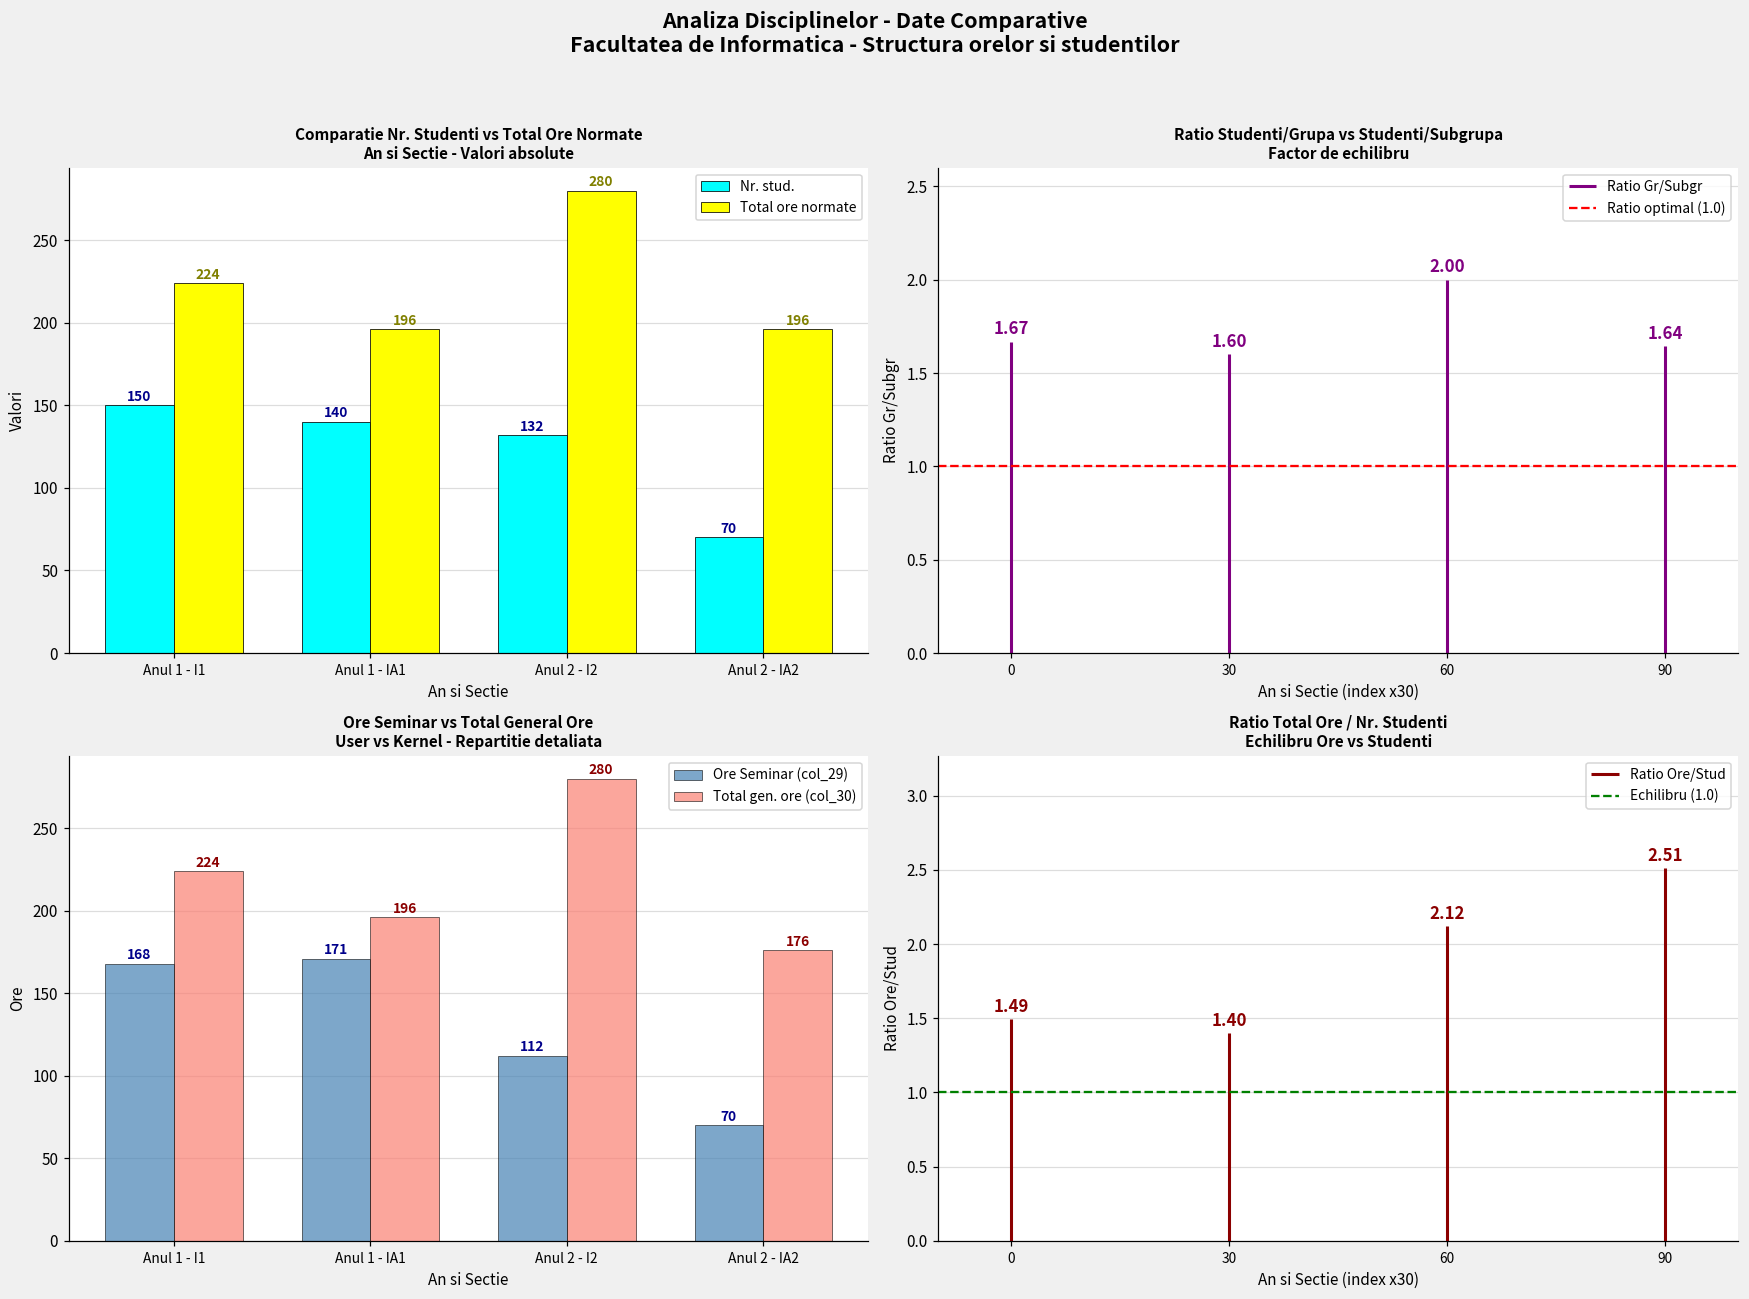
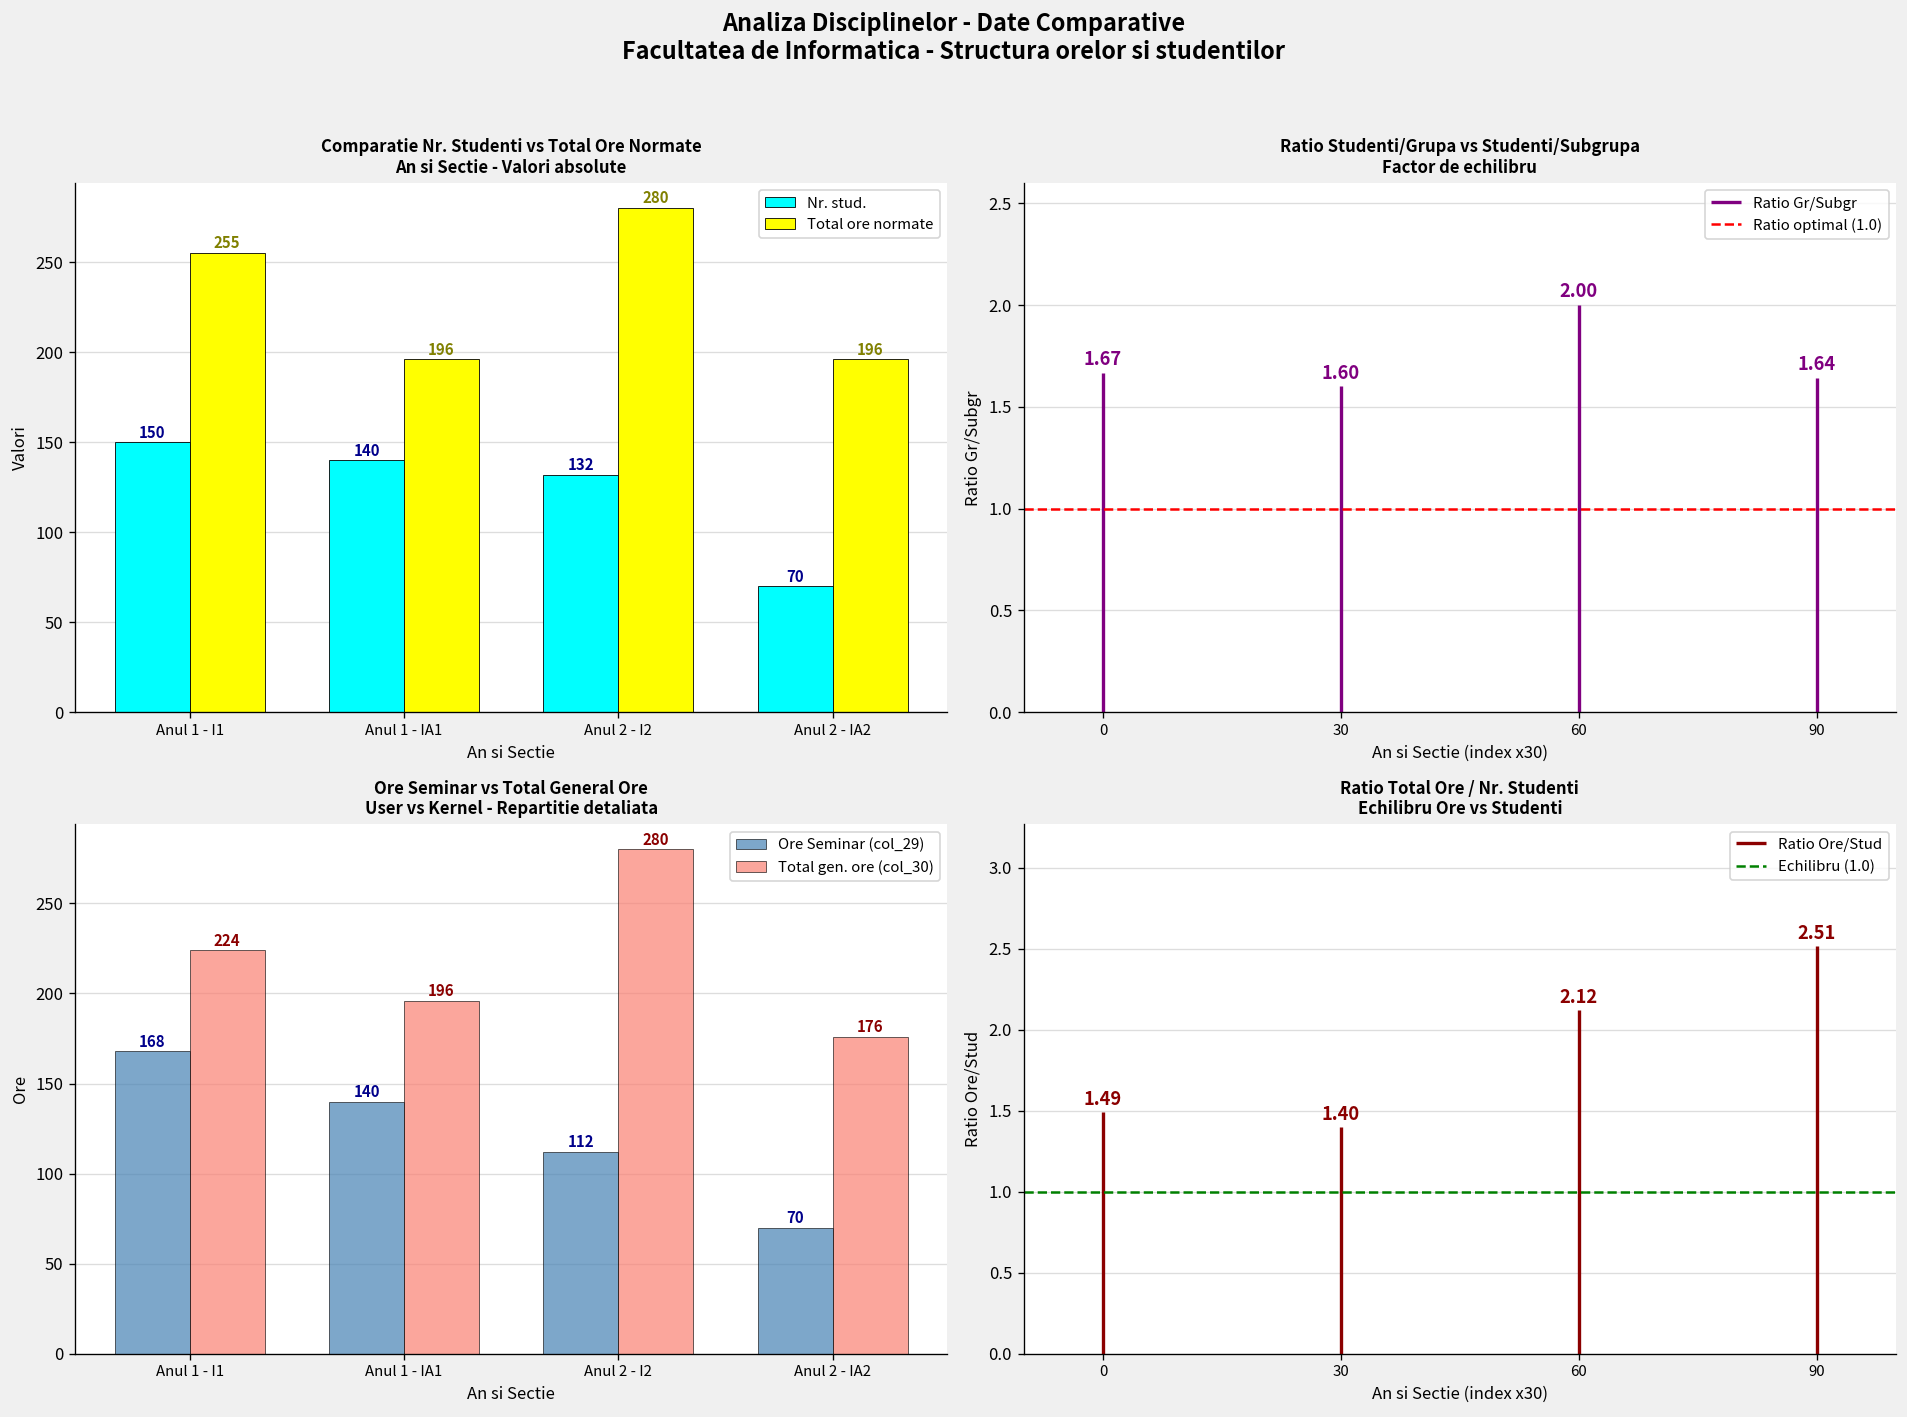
  {
    "Comparatie Nr. Studenti vs Total Ore Normate An si Sectie - Valori absolute": {
      "Nr. stud.": {
        "Anul 1 - I1": 150,
        "Anul 1 - IA1": 140,
        "Anul 2 - I2": 132,
        "Anul 2 - IA2": 70
      },
      "Total ore normate": {
-       "Anul 1 - I1": 224,
+       "Anul 1 - I1": 255,
        "Anul 1 - IA1": 196,
        "Anul 2 - I2": 280,
        "Anul 2 - IA2": 196
      }
    },
    "Ore Seminar vs Total General Ore User vs Kernel - Repartitie detaliata": {
      "Ore Seminar (col_29)": {
        "Anul 1 - I1": 168,
-       "Anul 1 - IA1": 171,
+       "Anul 1 - IA1": 140,
        "Anul 2 - I2": 112,
        "Anul 2 - IA2": 70
      },
      "Total gen. ore (col_30)": {
        "Anul 1 - I1": 224,
        "Anul 1 - IA1": 196,
        "Anul 2 - I2": 280,
        "Anul 2 - IA2": 176
      }
    }
  }
